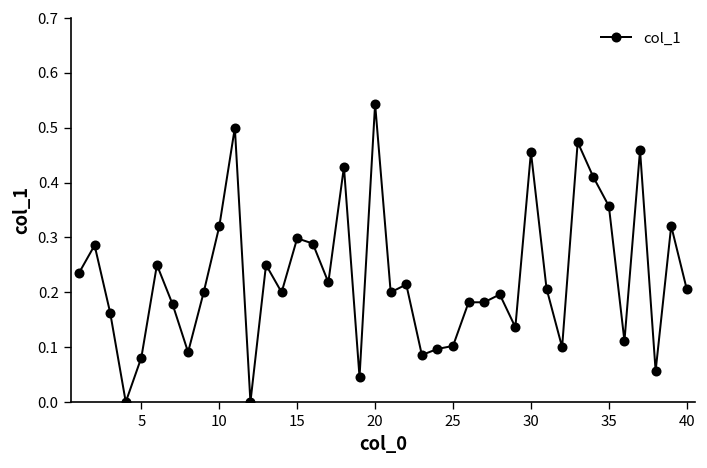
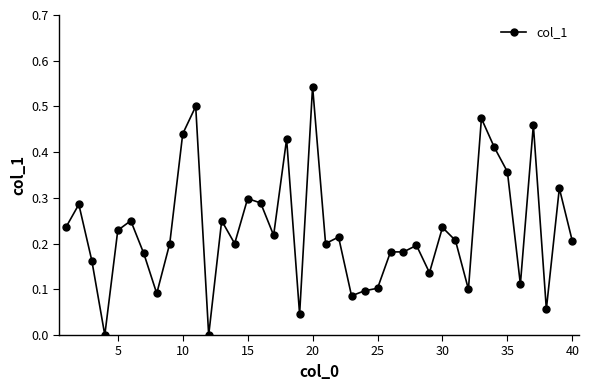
  {
-   "5": 0.08,
-   "10": 0.32,
+   "5": 0.23,
+   "10": 0.44,
    "15": 0.30,
    "20": 0.54,
    "25": 0.10,
-   "30": 0.46,
+   "30": 0.24,
    "35": 0.36,
    "40": 0.21
  }
